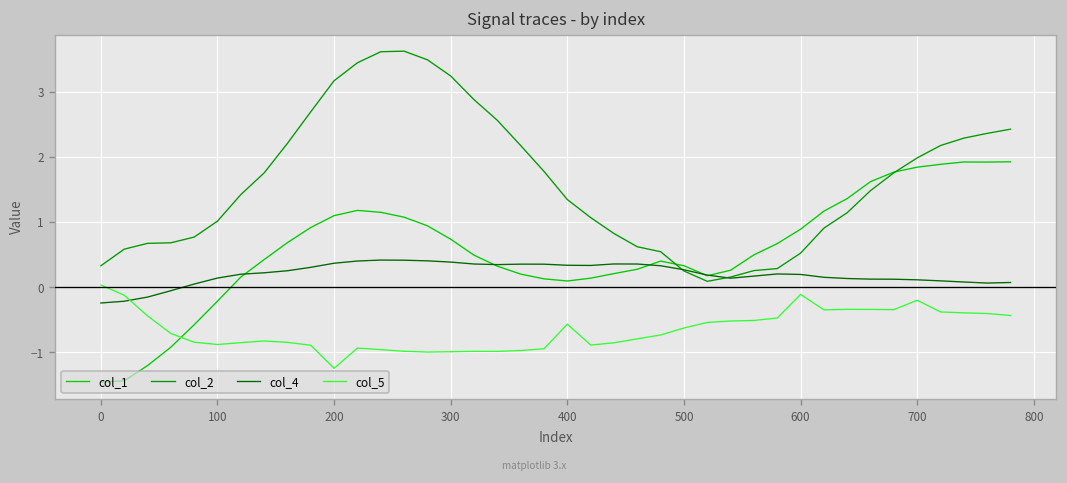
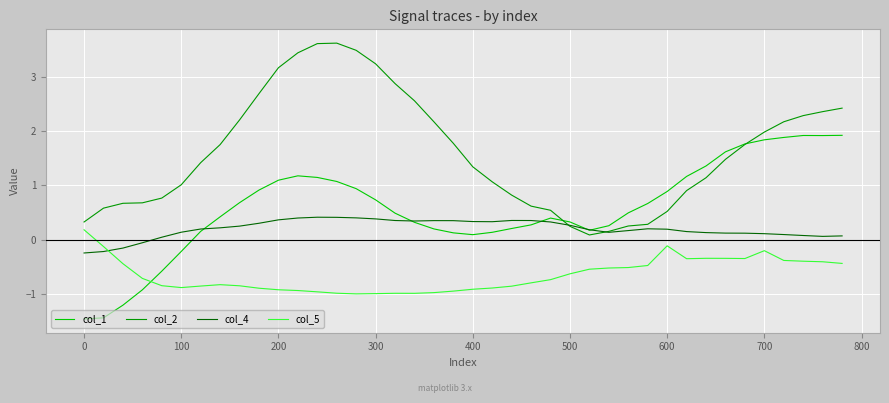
  {
    "col_5": {
-     "0": 0.0,
+     "0": 0.2,
      "100": -0.9,
-     "200": -1.3,
+     "200": -0.9,
      "300": -1.0,
-     "400": -0.6,
+     "400": -0.9,
      "500": -0.6,
      "600": -0.1,
      "700": -0.2
    }
  }
